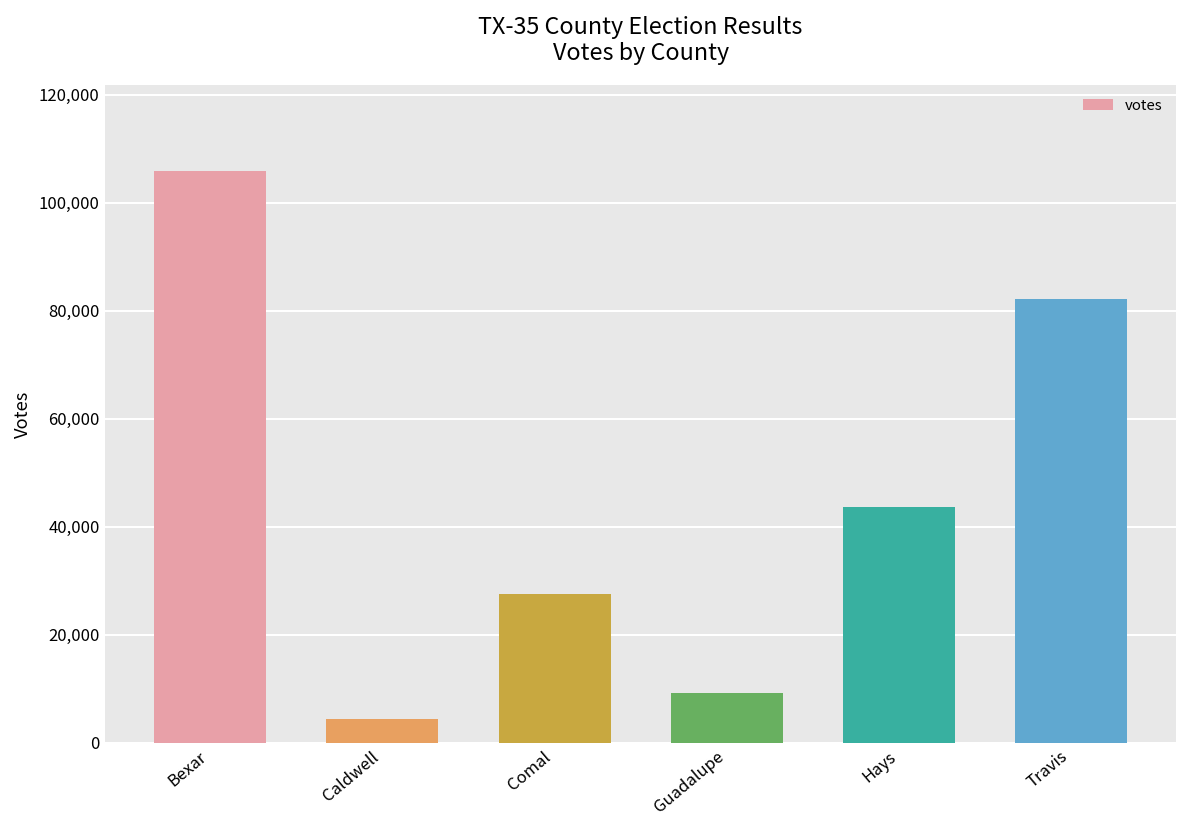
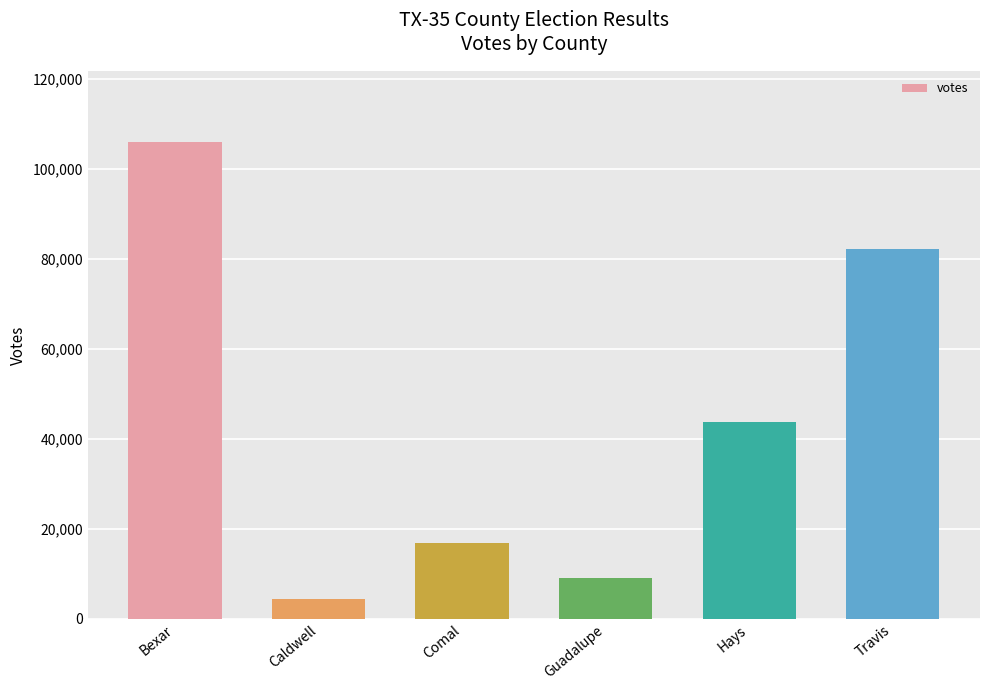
  {
    "Bexar": "106,000",
    "Caldwell": "4,000",
-   "Comal": "27,000",
+   "Comal": "17,000",
    "Guadalupe": "9,000",
    "Hays": "44,000",
    "Travis": "82,000"
  }
